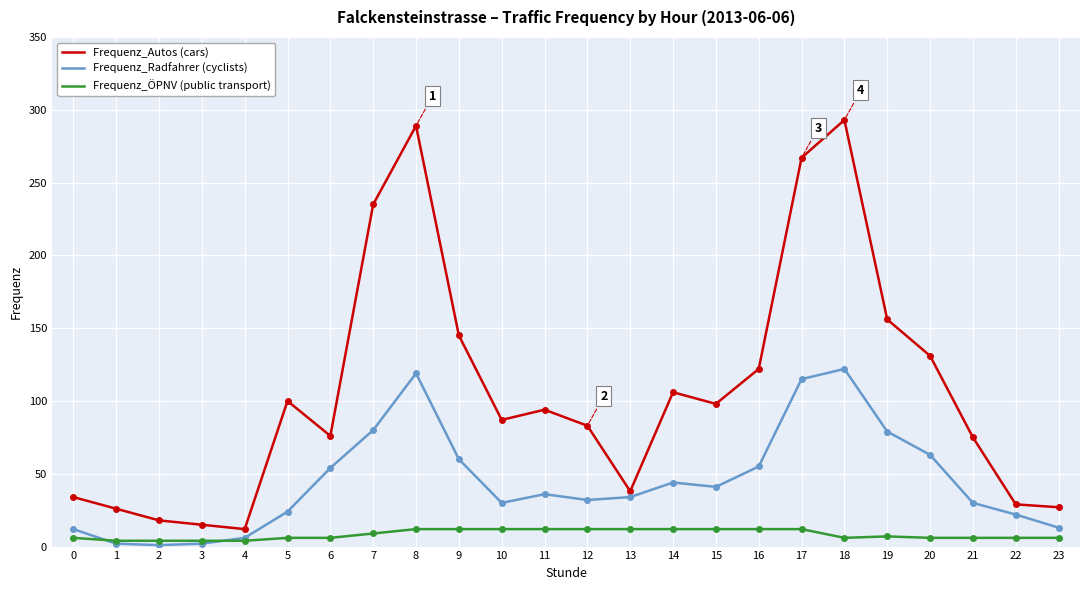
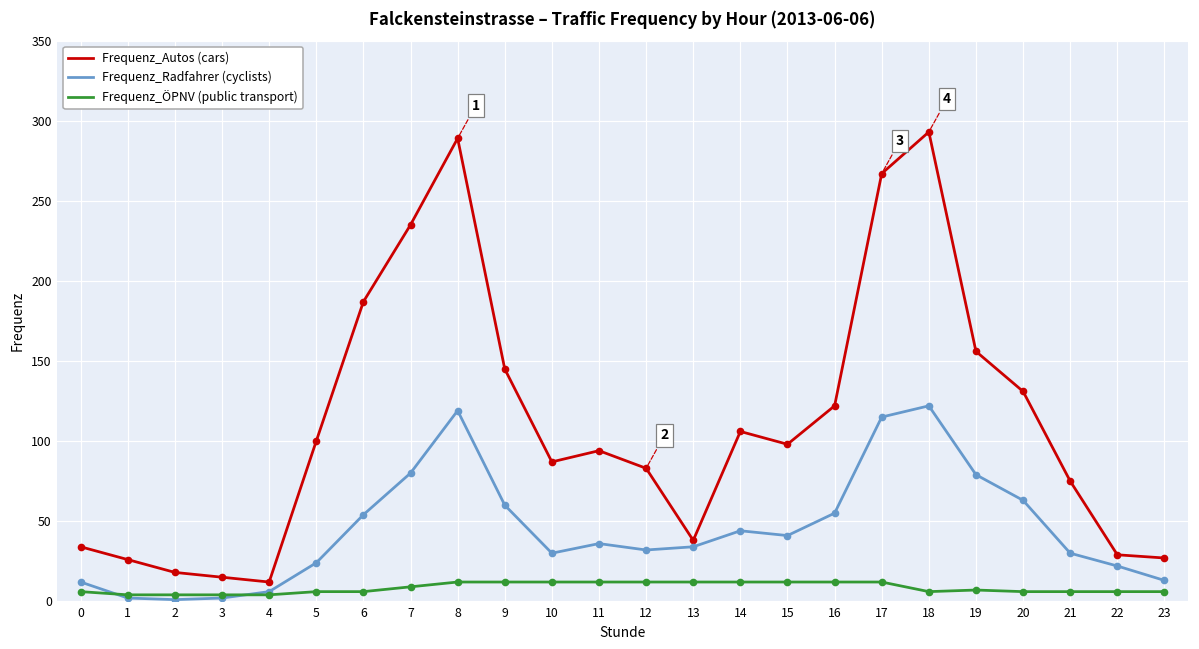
  {
    "Frequenz_Autos (cars)": {
      "0": 34,
      "1": 26,
      "2": 18,
      "3": 15,
      "4": 12,
      "5": 100,
-     "6": 76,
+     "6": 187,
      "7": 235,
      "9": 145,
      "10": 87,
      "11": 94,
      "13": 38,
      "14": 106,
      "15": 98,
      "16": 122,
      "19": 156,
      "20": 131,
      "21": 75,
      "22": 29,
      "23": 27
    },
    "Frequenz_Radfahrer (cyclists)": {
      "0": 12,
      "1": 2,
      "2": 1,
      "3": 2,
      "4": 6,
      "5": 24,
      "6": 54,
      "7": 80,
      "8": 119,
      "9": 60,
      "10": 30,
      "11": 36,
      "12": 32,
      "13": 34,
      "14": 44,
      "15": 41,
      "16": 55,
      "17": 115,
      "18": 122,
      "19": 79,
      "20": 63,
      "21": 30,
      "22": 22,
      "23": 13
    },
    "Frequenz_ÖPNV (public transport)": {
      "0": 6,
      "1": 4,
      "2": 4,
      "3": 4,
      "4": 4,
      "5": 6,
      "6": 6,
      "7": 9,
      "8": 12,
      "9": 12,
      "10": 12,
      "11": 12,
      "12": 12,
      "13": 12,
      "14": 12,
      "15": 12,
      "16": 12,
      "17": 12,
      "18": 6,
      "19": 7,
      "20": 6,
      "21": 6,
      "22": 6,
      "23": 6
    }
  }
